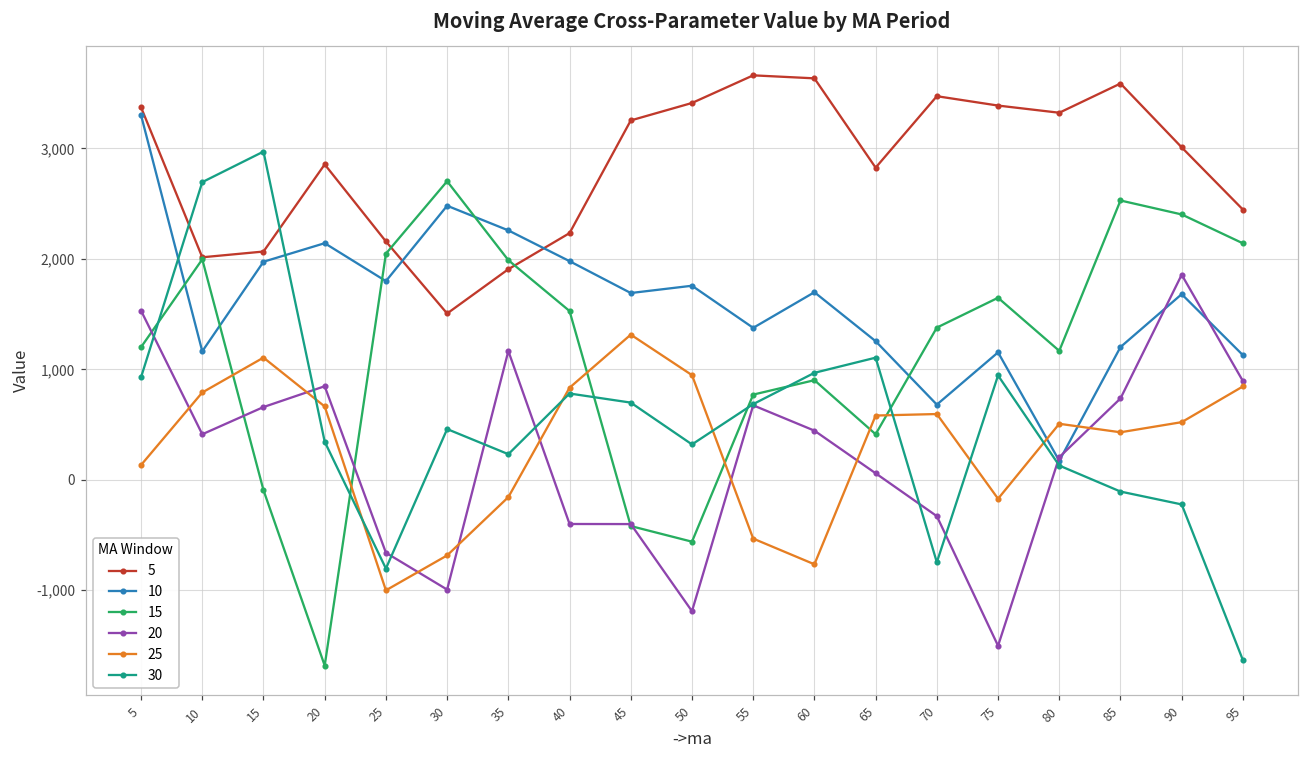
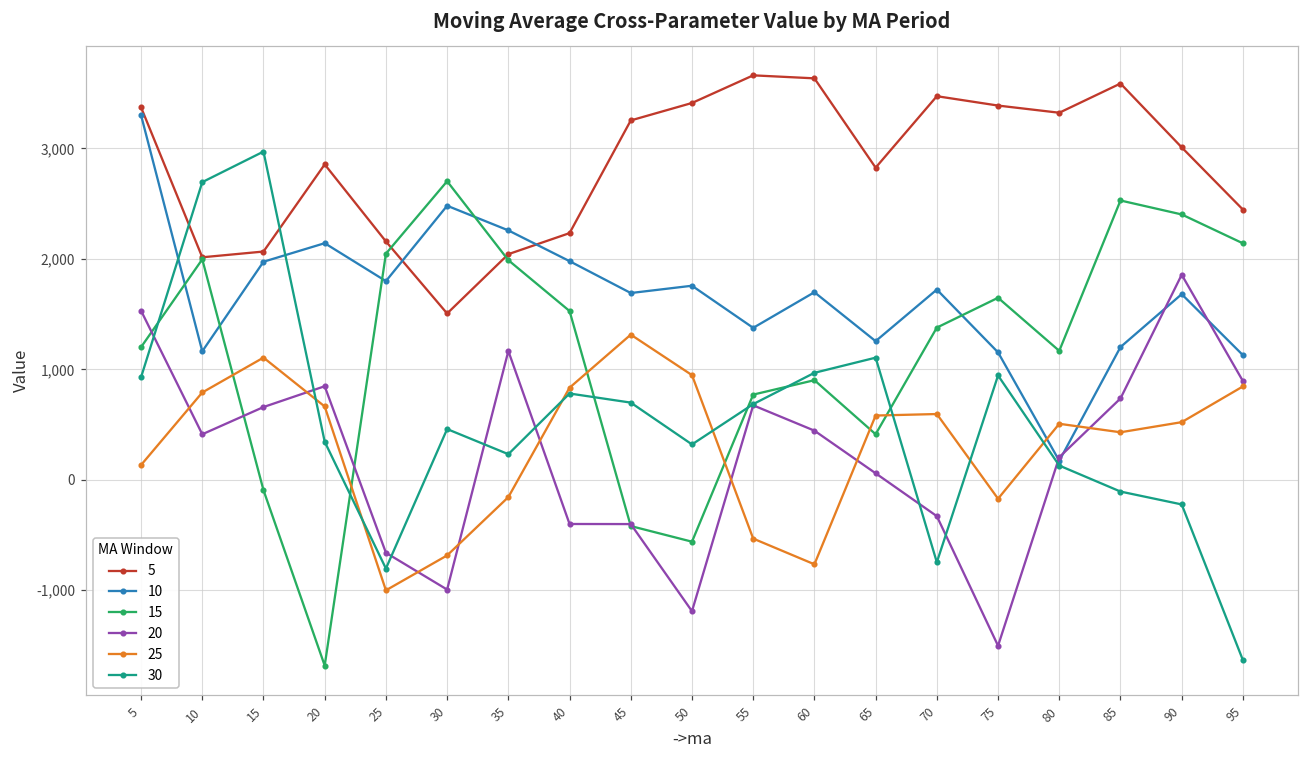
  {
    "5": {
      "5": "3,370",
      "15": "2,070",
      "20": "2,860",
      "25": "2,160",
      "30": "1,510",
-     "35": "1,910",
+     "35": "2,040",
      "40": "2,230",
      "45": "3,250",
      "50": "3,410",
      "55": "3,660",
      "60": "3,630",
      "65": "2,830",
      "70": "3,470",
      "75": "3,390",
      "80": "3,320",
      "85": "3,590",
      "90": "3,010",
      "95": "2,450"
    },
    "10": {
      "5": "3,300",
      "10": "1,160",
      "15": "1,970",
      "20": "2,140",
      "25": "1,800",
      "30": "2,480",
      "35": "2,260",
      "40": "1,980",
      "45": "1,690",
      "50": "1,760",
      "55": "1,380",
      "60": "1,700",
      "65": "1,250",
-     "70": "680",
+     "70": "1,720",
      "75": "1,150",
      "80": "170",
      "85": "1,200",
      "90": "1,680",
      "95": "1,130"
    },
    "20": {
      "5": "1,530",
      "10": "410",
      "15": "660",
      "20": "850",
      "25": "-660",
      "30": "-990",
      "35": "1,170",
      "40": "-400",
      "50": "-1,190",
      "60": "440",
      "65": "60",
      "70": "-330",
      "75": "-1,500",
      "80": "200",
      "85": "740",
      "90": "1,860",
      "95": "890"
    },
    "25": {
      "5": "130",
      "10": "790",
      "15": "1,110",
      "20": "660",
      "25": "-1,000",
      "30": "-680",
      "35": "-160",
      "40": "830",
      "45": "1,310",
      "50": "950",
      "55": "-530",
      "60": "-770",
      "65": "580",
      "70": "600",
      "75": "-170",
      "80": "510",
      "85": "430",
      "90": "520",
      "95": "850"
    }
  }
